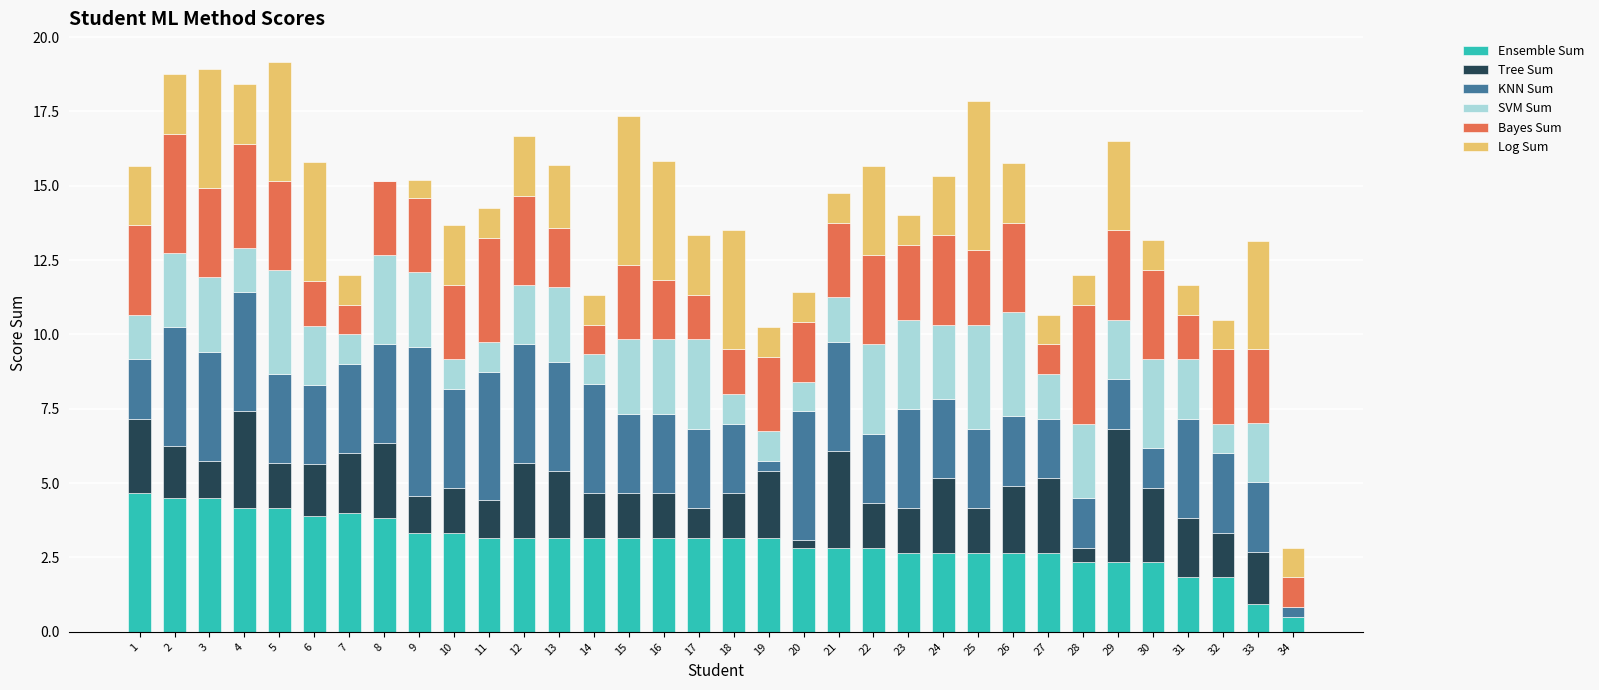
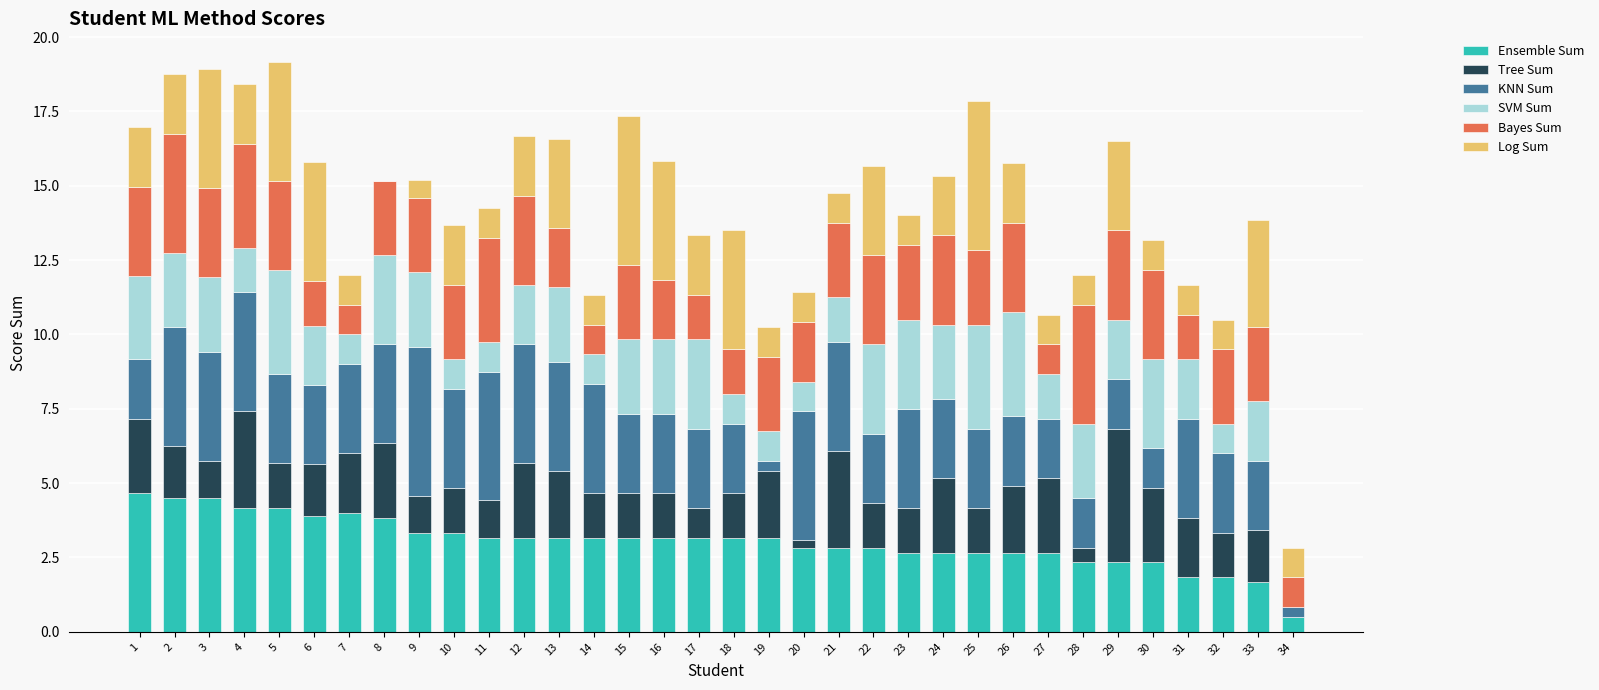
  {
    "Ensemble Sum": {
      "1": 4.7,
      "2": 4.5,
      "3": 4.5,
      "4": 4.2,
      "5": 4.2,
      "6": 3.9,
      "7": 4.0,
      "8": 3.8,
      "9": 3.3,
      "10": 3.3,
      "11": 3.2,
      "12": 3.2,
      "13": 3.2,
      "14": 3.2,
      "15": 3.2,
      "16": 3.2,
      "17": 3.2,
      "18": 3.2,
      "19": 3.2,
      "20": 2.8,
      "21": 2.8,
      "22": 2.8,
      "23": 2.7,
      "24": 2.7,
      "25": 2.7,
      "26": 2.7,
      "27": 2.7,
      "28": 2.3,
      "29": 2.3,
      "30": 2.3,
      "31": 1.8,
      "32": 1.8,
-     "33": 0.9,
+     "33": 1.7,
      "34": 0.5
    },
    "SVM Sum": {
-     "1": 1.5,
+     "1": 2.8,
      "2": 2.5,
      "3": 2.5,
      "4": 1.5,
      "5": 3.5,
      "6": 2.0,
      "7": 1.0,
      "8": 3.0,
      "9": 2.5,
      "10": 1.0,
      "11": 1.0,
      "12": 2.0,
      "13": 2.5,
      "14": 1.0,
      "15": 2.5,
      "16": 2.5,
      "17": 3.0,
      "18": 1.0,
      "19": 1.0,
      "20": 1.0,
      "21": 1.5,
      "22": 3.0,
      "23": 3.0,
      "24": 2.5,
      "25": 3.5,
      "26": 3.5,
      "27": 1.5,
      "28": 2.5,
      "29": 2.0,
      "30": 3.0,
      "31": 2.0,
      "32": 1.0,
      "33": 2.0,
      "34": 0.0
    },
    "Log Sum": {
      "1": 2.0,
      "2": 2.0,
      "3": 4.0,
      "4": 2.0,
      "5": 4.0,
      "6": 4.0,
      "7": 1.0,
      "8": 0.0,
      "9": 0.6,
      "10": 2.0,
      "11": 1.0,
      "12": 2.0,
-     "13": 2.1,
+     "13": 3.0,
      "14": 1.0,
      "15": 5.0,
      "16": 4.0,
      "17": 2.0,
      "18": 4.0,
      "19": 1.0,
      "20": 1.0,
      "21": 1.0,
      "22": 3.0,
      "23": 1.0,
      "24": 2.0,
      "25": 5.0,
      "26": 2.0,
      "27": 1.0,
      "28": 1.0,
      "29": 3.0,
      "30": 1.0,
      "31": 1.0,
      "32": 1.0,
      "33": 3.6,
      "34": 1.0
    }
  }
